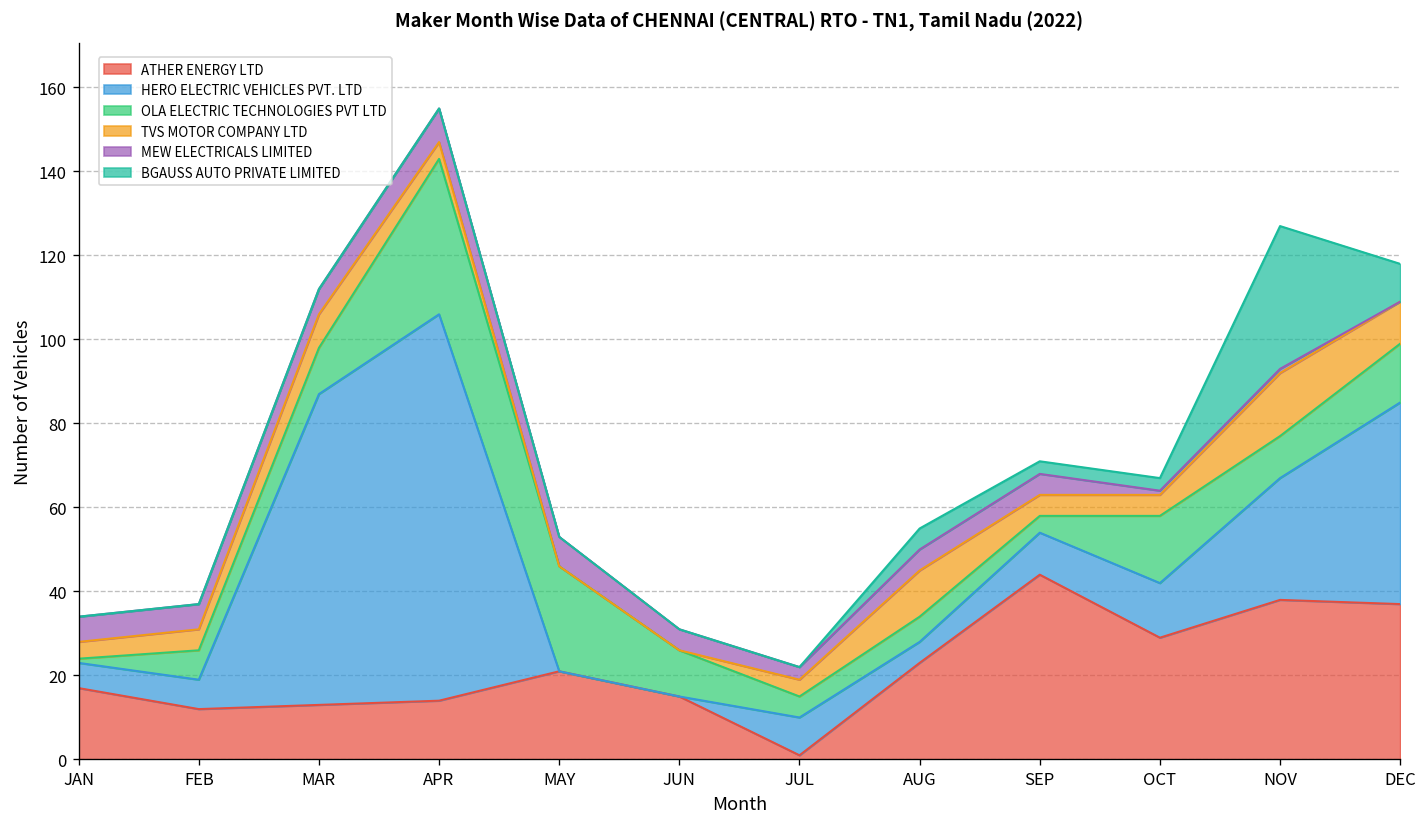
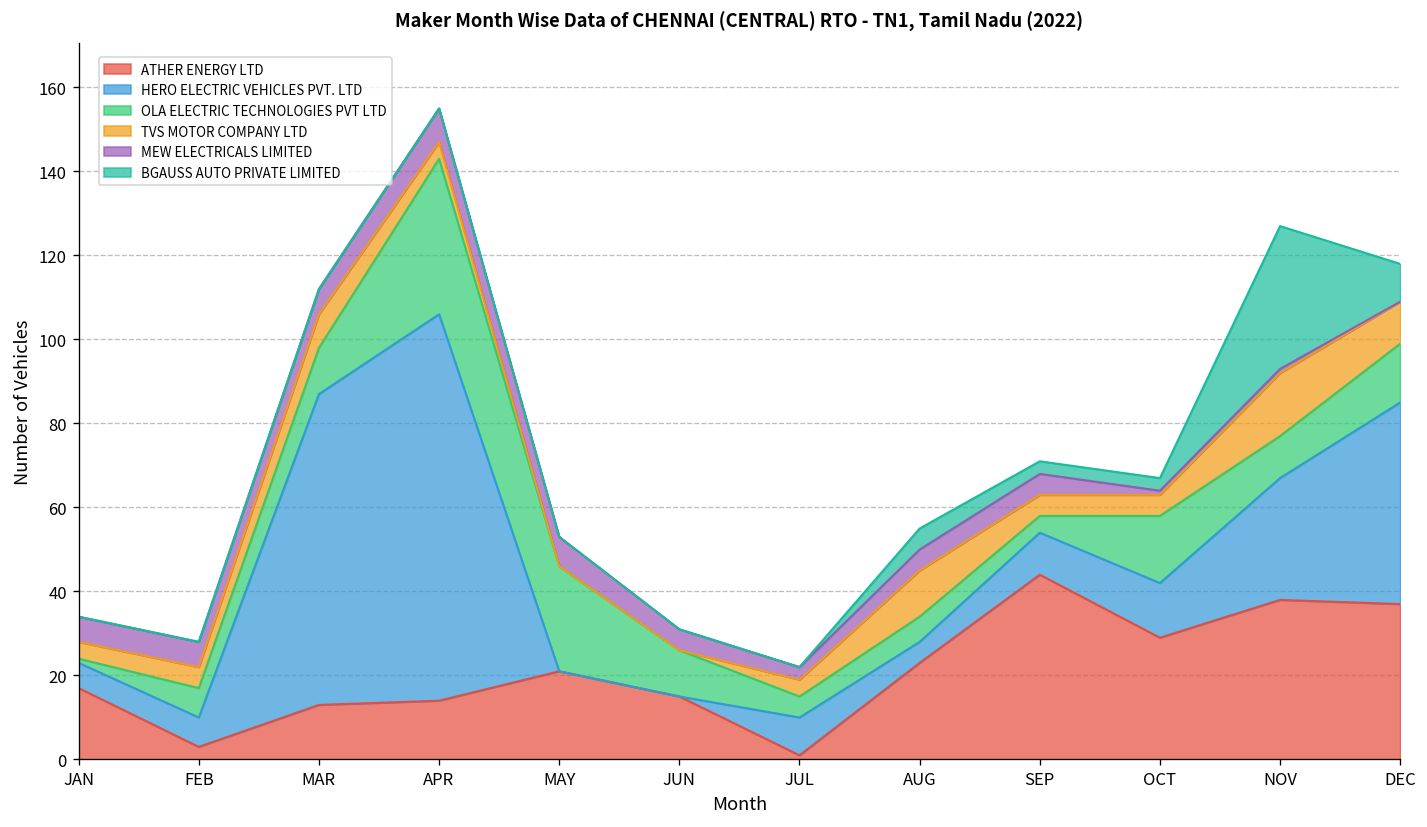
  {
    "ATHER ENERGY LTD": {
      "JAN": 17,
-     "FEB": 12,
+     "FEB": 3,
      "MAR": 13,
      "APR": 14,
      "JUL": 1,
      "AUG": 23,
      "SEP": 44,
      "OCT": 29,
      "NOV": 38,
      "DEC": 37
    },
    "HERO ELECTRIC VEHICLES PVT. LTD": {
      "JAN": 6,
      "FEB": 7,
      "MAR": 74,
      "APR": 92,
      "JUL": 9,
      "AUG": 5,
      "SEP": 10,
      "OCT": 13,
      "NOV": 29,
      "DEC": 48
    },
    "TVS MOTOR COMPANY LTD": {
      "JAN": 4,
      "FEB": 5,
      "MAR": 8,
      "APR": 4,
      "JUL": 4,
      "AUG": 11,
      "SEP": 5,
      "OCT": 5,
      "NOV": 15
    },
    "MEW ELECTRICALS LIMITED": {
      "AUG": 5,
      "SEP": 5,
      "OCT": 1,
      "NOV": 1
    }
  }
